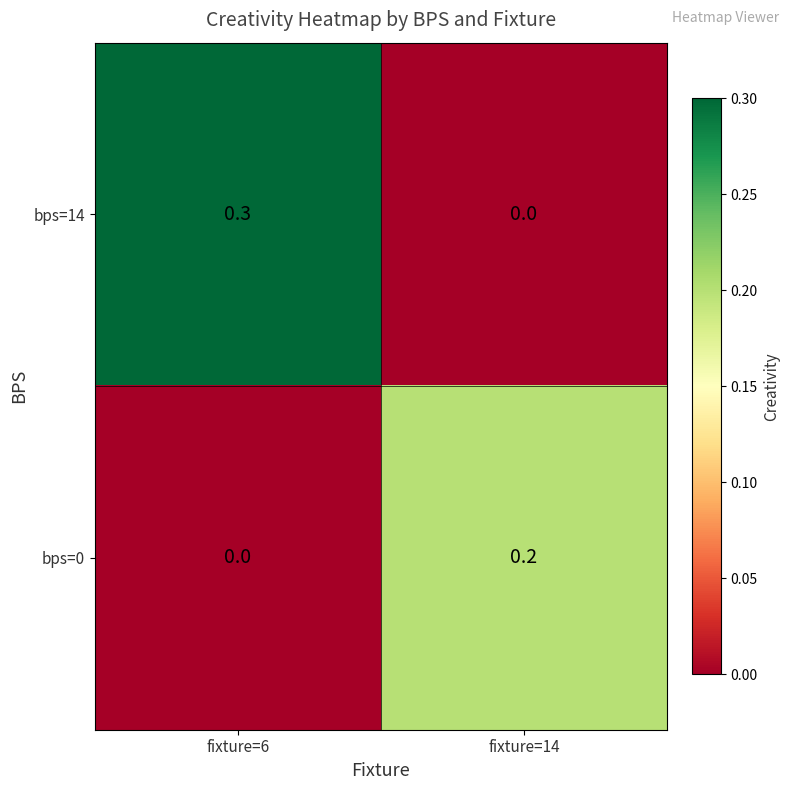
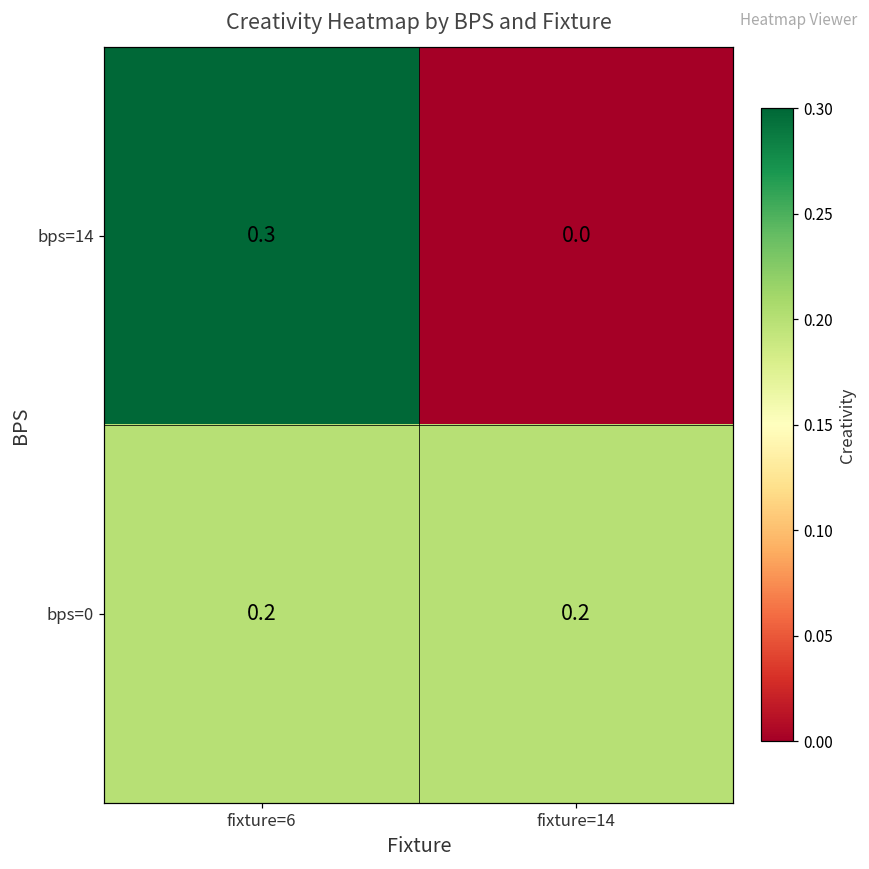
  {
    "bps=14": {
      "fixture=6": 0.3,
      "fixture=14": 0.0
    },
    "bps=0": {
-     "fixture=6": 0.0,
+     "fixture=6": 0.2,
      "fixture=14": 0.2
    }
  }
